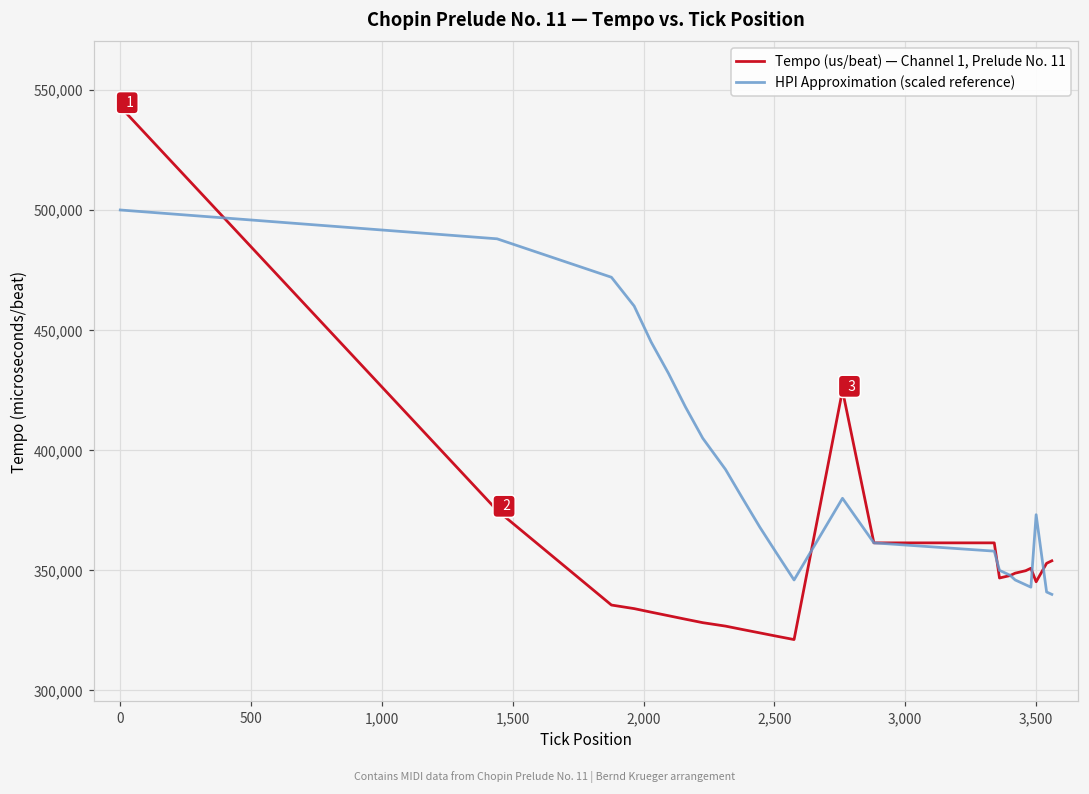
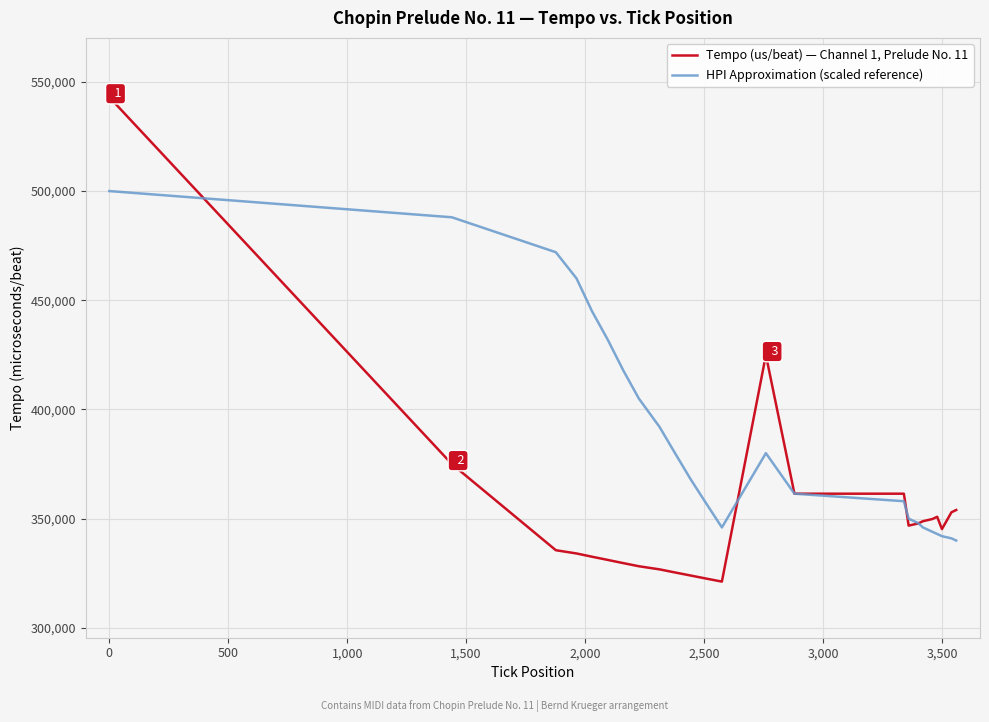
  {
    "Tempo (us/beat) — Channel 1, Prelude No. 11": {
      "3,500": "345,000"
    },
    "HPI Approximation (scaled reference)": {
      "0": "500,000",
-     "3,500": "373,000"
+     "3,500": "342,000"
    }
  }
